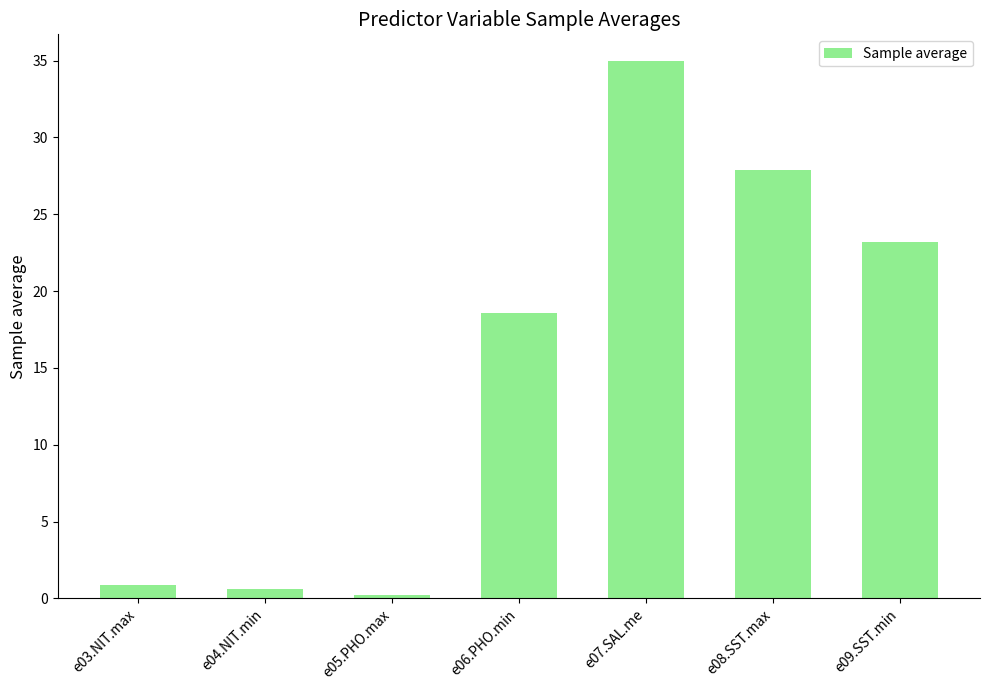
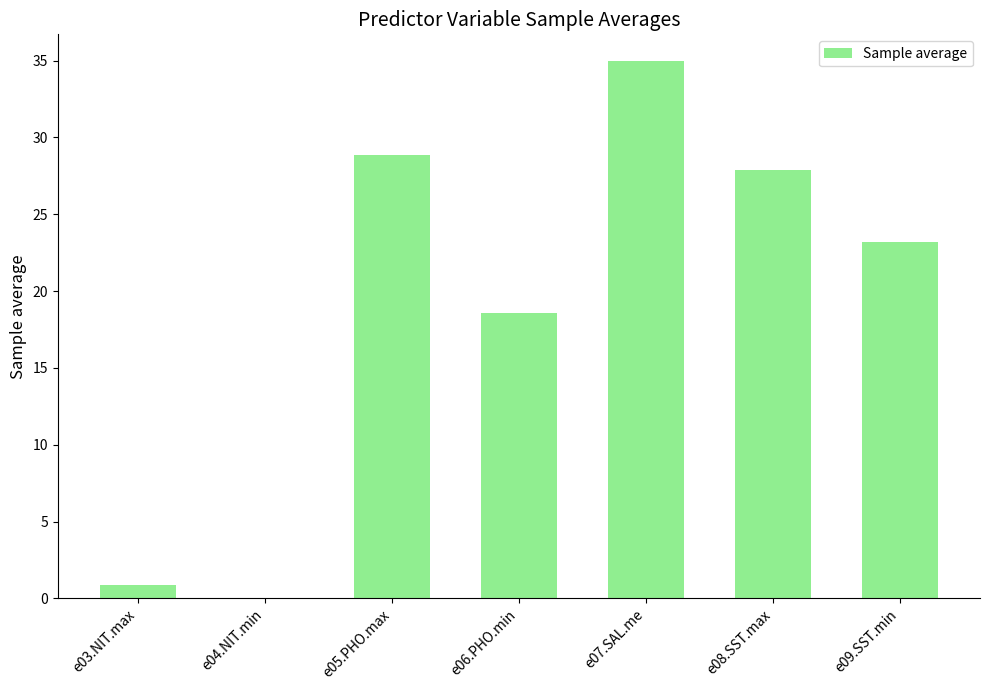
  {
    "e03.NIT.max": 0.9,
-   "e04.NIT.min": 0.6,
-   "e05.PHO.max": 0.2,
+   "e04.NIT.min": 0.0,
+   "e05.PHO.max": 28.9,
    "e06.PHO.min": 18.6,
    "e07.SAL.me": 35.0,
    "e08.SST.max": 27.9,
    "e09.SST.min": 23.2
  }
